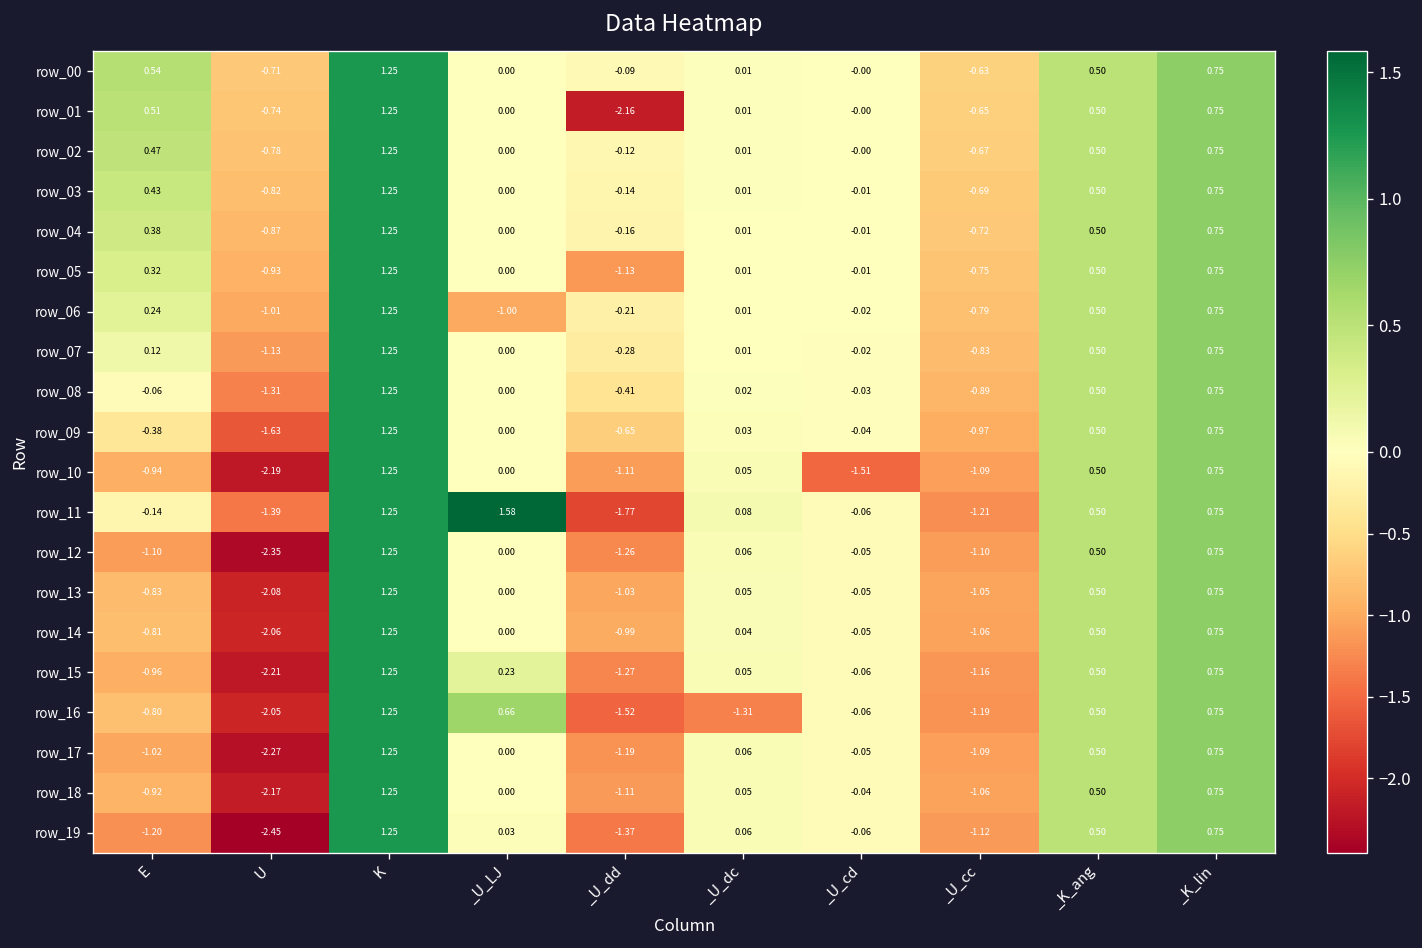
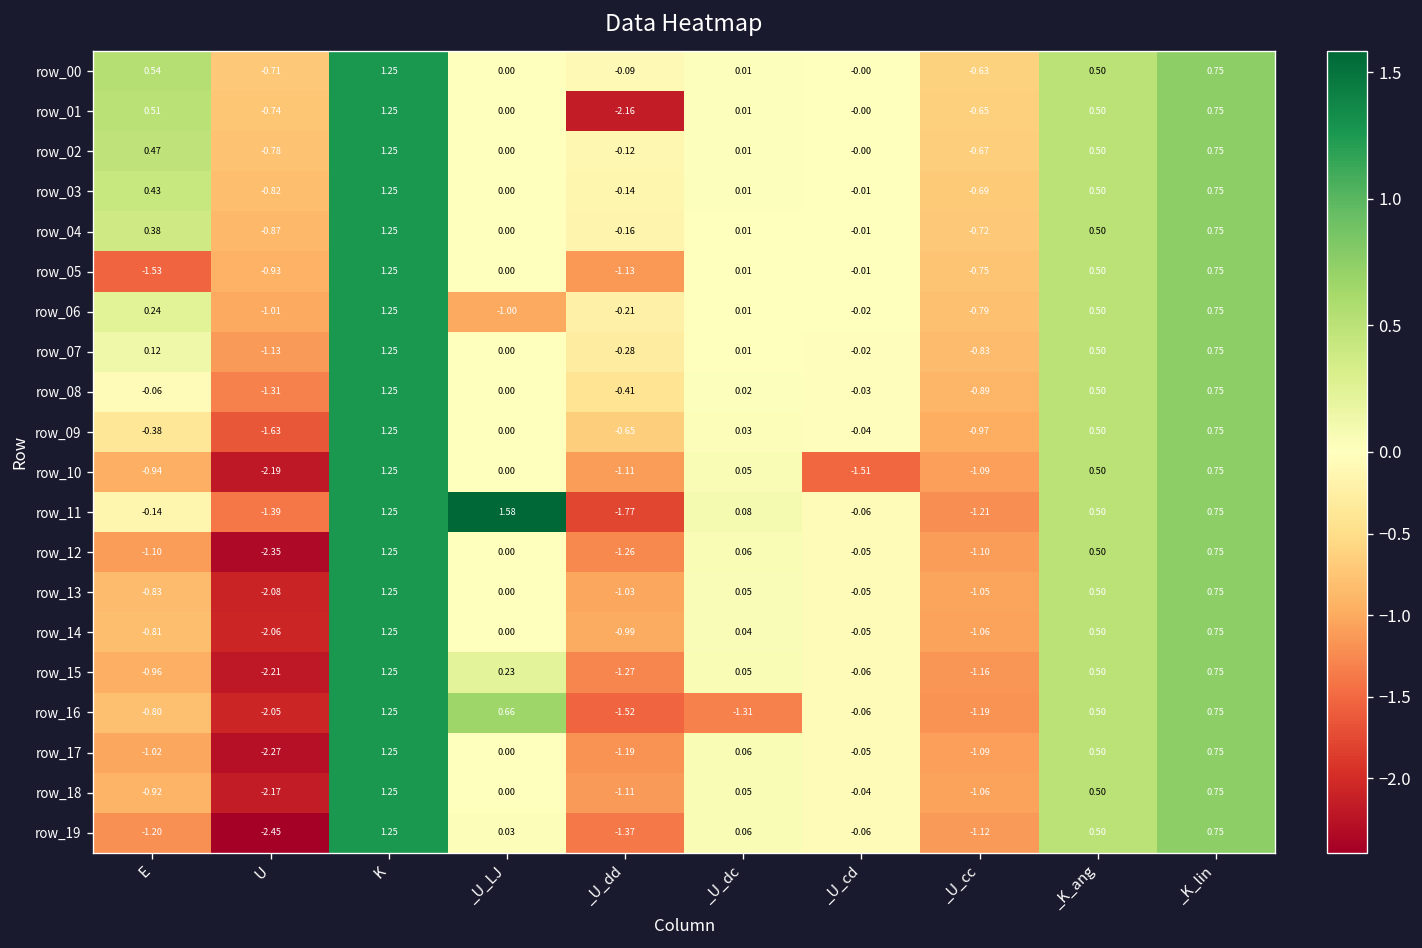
  {
    "row_00": {
      "E": 0.54,
      "U": -0.71,
      "K": 1.25,
      "_U_LJ": 0.00,
      "_U_dd": -0.09,
      "_U_dc": 0.01,
      "_U_cd": -0.00,
      "_U_cc": -0.63,
      "_K_ang": 0.50,
      "_K_lin": 0.75
    },
    "row_01": {
      "E": 0.51,
      "U": -0.74,
      "K": 1.25,
      "_U_LJ": 0.00,
      "_U_dd": -2.16,
      "_U_dc": 0.01,
      "_U_cd": -0.00,
      "_U_cc": -0.65,
      "_K_ang": 0.50,
      "_K_lin": 0.75
    },
    "row_02": {
      "E": 0.47,
      "U": -0.78,
      "K": 1.25,
      "_U_LJ": 0.00,
      "_U_dd": -0.12,
      "_U_dc": 0.01,
      "_U_cd": -0.00,
      "_U_cc": -0.67,
      "_K_ang": 0.50,
      "_K_lin": 0.75
    },
    "row_03": {
      "E": 0.43,
      "U": -0.82,
      "K": 1.25,
      "_U_LJ": 0.00,
      "_U_dd": -0.14,
      "_U_dc": 0.01,
      "_U_cd": -0.01,
      "_U_cc": -0.69,
      "_K_ang": 0.50,
      "_K_lin": 0.75
    },
    "row_04": {
      "E": 0.38,
      "U": -0.87,
      "K": 1.25,
      "_U_LJ": 0.00,
      "_U_dd": -0.16,
      "_U_dc": 0.01,
      "_U_cd": -0.01,
      "_U_cc": -0.72,
      "_K_ang": 0.50,
      "_K_lin": 0.75
    },
    "row_05": {
-     "E": 0.32,
+     "E": -1.53,
      "U": -0.93,
      "K": 1.25,
      "_U_LJ": 0.00,
      "_U_dd": -1.13,
      "_U_dc": 0.01,
      "_U_cd": -0.01,
      "_U_cc": -0.75,
      "_K_ang": 0.50,
      "_K_lin": 0.75
    },
    "row_06": {
      "E": 0.24,
      "U": -1.01,
      "K": 1.25,
      "_U_LJ": -1.00,
      "_U_dd": -0.21,
      "_U_dc": 0.01,
      "_U_cd": -0.02,
      "_U_cc": -0.79,
      "_K_ang": 0.50,
      "_K_lin": 0.75
    },
    "row_07": {
      "E": 0.12,
      "U": -1.13,
      "K": 1.25,
      "_U_LJ": 0.00,
      "_U_dd": -0.28,
      "_U_dc": 0.01,
      "_U_cd": -0.02,
      "_U_cc": -0.83,
      "_K_ang": 0.50,
      "_K_lin": 0.75
    },
    "row_08": {
      "E": -0.06,
      "U": -1.31,
      "K": 1.25,
      "_U_LJ": 0.00,
      "_U_dd": -0.41,
      "_U_dc": 0.02,
      "_U_cd": -0.03,
      "_U_cc": -0.89,
      "_K_ang": 0.50,
      "_K_lin": 0.75
    },
    "row_09": {
      "E": -0.38,
      "U": -1.63,
      "K": 1.25,
      "_U_LJ": 0.00,
      "_U_dd": -0.65,
      "_U_dc": 0.03,
      "_U_cd": -0.04,
      "_U_cc": -0.97,
      "_K_ang": 0.50,
      "_K_lin": 0.75
    },
    "row_10": {
      "E": -0.94,
      "U": -2.19,
      "K": 1.25,
      "_U_LJ": 0.00,
      "_U_dd": -1.11,
      "_U_dc": 0.05,
      "_U_cd": -1.51,
      "_U_cc": -1.09,
      "_K_ang": 0.50,
      "_K_lin": 0.75
    },
    "row_11": {
      "E": -0.14,
      "U": -1.39,
      "K": 1.25,
      "_U_LJ": 1.58,
      "_U_dd": -1.77,
      "_U_dc": 0.08,
      "_U_cd": -0.06,
      "_U_cc": -1.21,
      "_K_ang": 0.50,
      "_K_lin": 0.75
    },
    "row_12": {
      "E": -1.10,
      "U": -2.35,
      "K": 1.25,
      "_U_LJ": 0.00,
      "_U_dd": -1.26,
      "_U_dc": 0.06,
      "_U_cd": -0.05,
      "_U_cc": -1.10,
      "_K_ang": 0.50,
      "_K_lin": 0.75
    },
    "row_13": {
      "E": -0.83,
      "U": -2.08,
      "K": 1.25,
      "_U_LJ": 0.00,
      "_U_dd": -1.03,
      "_U_dc": 0.05,
      "_U_cd": -0.05,
      "_U_cc": -1.05,
      "_K_ang": 0.50,
      "_K_lin": 0.75
    },
    "row_14": {
      "E": -0.81,
      "U": -2.06,
      "K": 1.25,
      "_U_LJ": 0.00,
      "_U_dd": -0.99,
      "_U_dc": 0.04,
      "_U_cd": -0.05,
      "_U_cc": -1.06,
      "_K_ang": 0.50,
      "_K_lin": 0.75
    },
    "row_15": {
      "E": -0.96,
      "U": -2.21,
      "K": 1.25,
      "_U_LJ": 0.23,
      "_U_dd": -1.27,
      "_U_dc": 0.05,
      "_U_cd": -0.06,
      "_U_cc": -1.16,
      "_K_ang": 0.50,
      "_K_lin": 0.75
    },
    "row_16": {
      "E": -0.80,
      "U": -2.05,
      "K": 1.25,
      "_U_LJ": 0.66,
      "_U_dd": -1.52,
      "_U_dc": -1.31,
      "_U_cd": -0.06,
      "_U_cc": -1.19,
      "_K_ang": 0.50,
      "_K_lin": 0.75
    },
    "row_17": {
      "E": -1.02,
      "U": -2.27,
      "K": 1.25,
      "_U_LJ": 0.00,
      "_U_dd": -1.19,
      "_U_dc": 0.06,
      "_U_cd": -0.05,
      "_U_cc": -1.09,
      "_K_ang": 0.50,
      "_K_lin": 0.75
    },
    "row_18": {
      "E": -0.92,
      "U": -2.17,
      "K": 1.25,
      "_U_LJ": 0.00,
      "_U_dd": -1.11,
      "_U_dc": 0.05,
      "_U_cd": -0.04,
      "_U_cc": -1.06,
      "_K_ang": 0.50,
      "_K_lin": 0.75
    },
    "row_19": {
      "E": -1.20,
      "U": -2.45,
      "K": 1.25,
      "_U_LJ": 0.03,
      "_U_dd": -1.37,
      "_U_dc": 0.06,
      "_U_cd": -0.06,
      "_U_cc": -1.12,
      "_K_ang": 0.50,
      "_K_lin": 0.75
    }
  }
